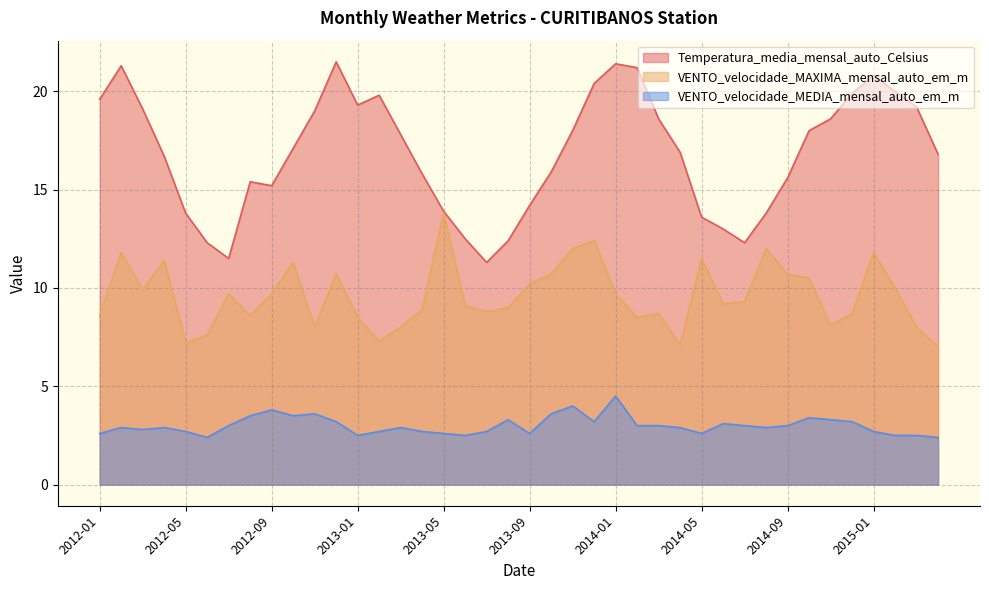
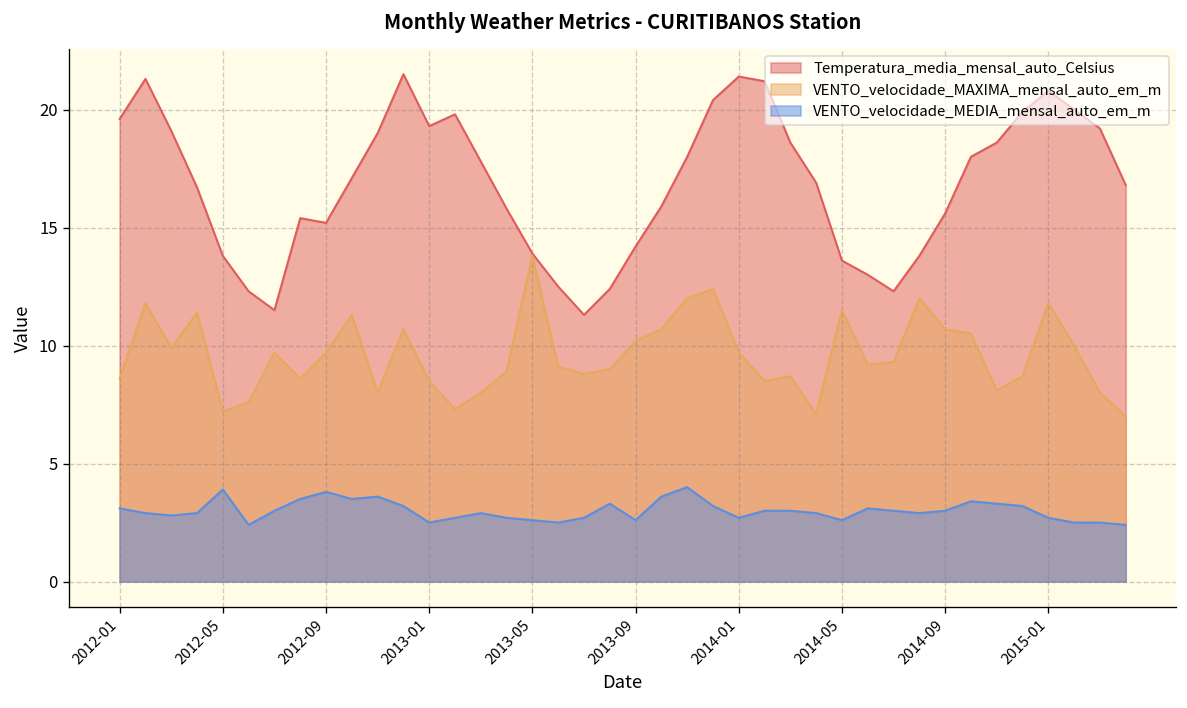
  {
    "VENTO_velocidade_MEDIA_mensal_auto_em_m": {
-     "2012-01": 2.6,
-     "2012-05": 2.7,
+     "2012-01": 3.1,
+     "2012-05": 3.9,
      "2012-09": 3.8,
      "2013-01": 2.5,
      "2013-05": 2.6,
      "2013-09": 2.6,
-     "2014-01": 4.5,
+     "2014-01": 2.7,
      "2014-05": 2.6,
      "2014-09": 3.0,
      "2015-01": 2.7
    }
  }
